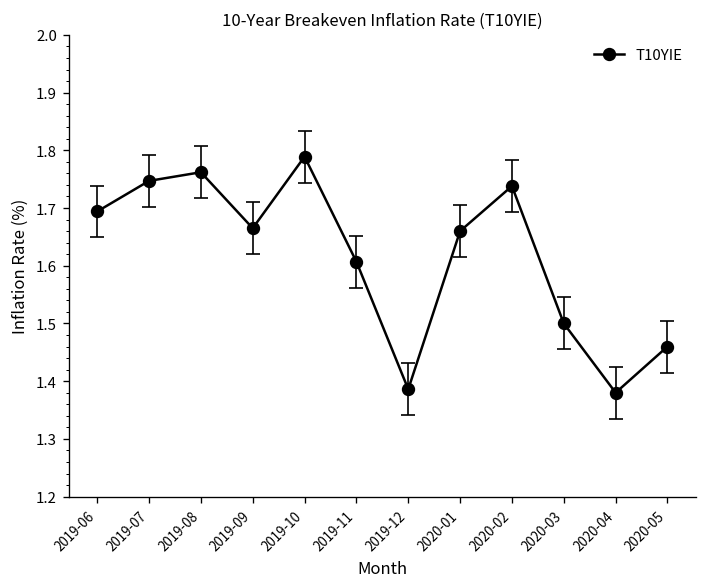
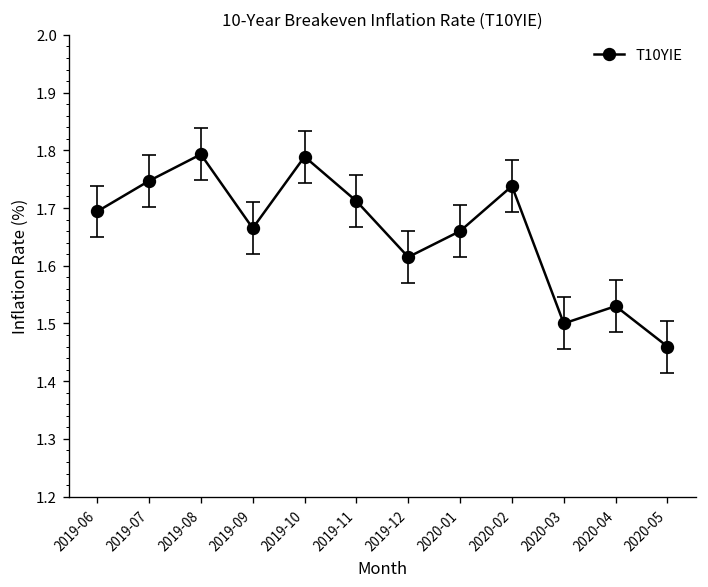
  {
    "T10YIE": {
      "2019-06": 1.69,
      "2019-07": 1.75,
-     "2019-08": 1.76,
+     "2019-08": 1.79,
      "2019-09": 1.67,
      "2019-10": 1.79,
-     "2019-11": 1.61,
-     "2019-12": 1.39,
+     "2019-11": 1.71,
+     "2019-12": 1.62,
      "2020-01": 1.66,
      "2020-02": 1.74,
      "2020-03": 1.50,
-     "2020-04": 1.38,
+     "2020-04": 1.53,
      "2020-05": 1.46
    }
  }
